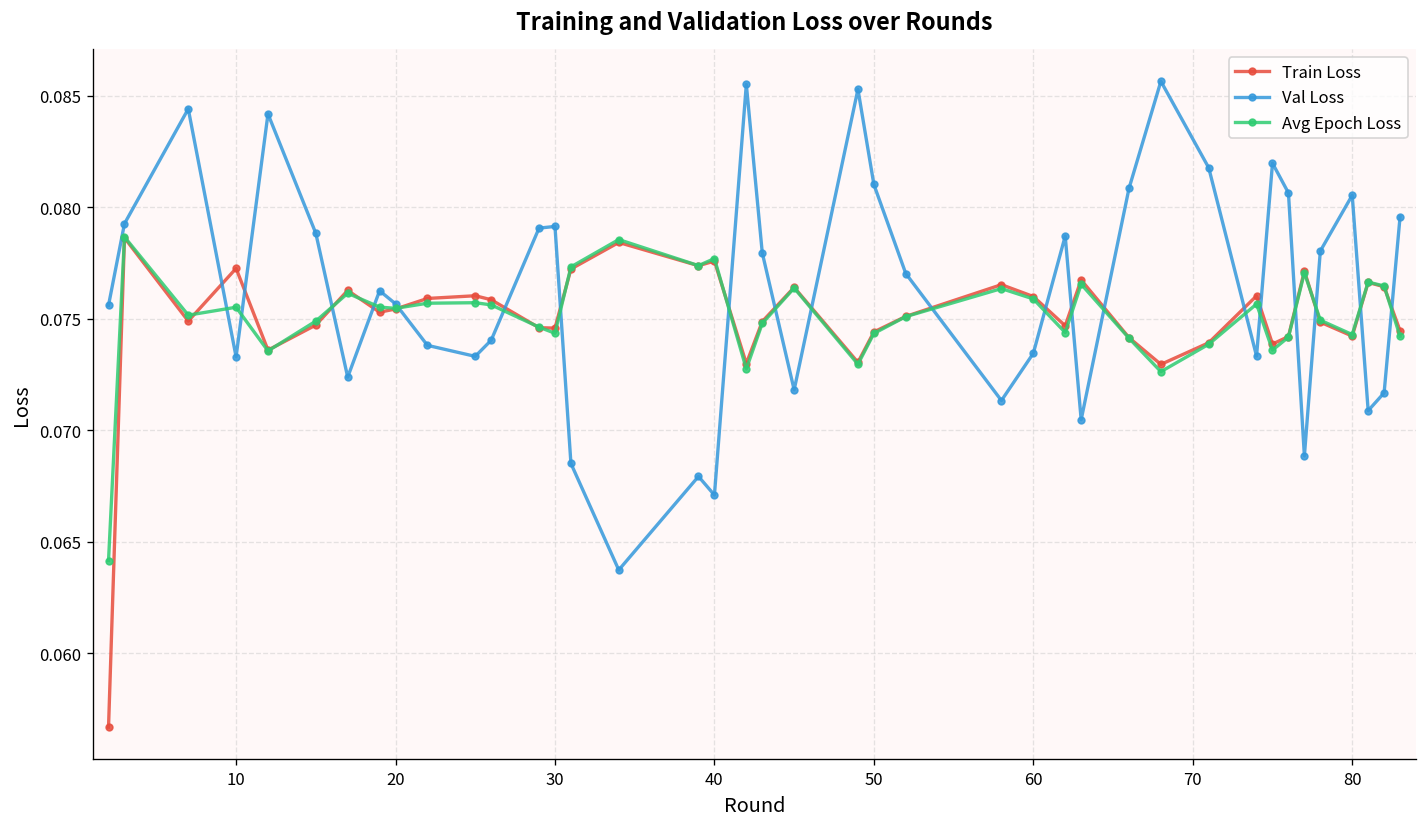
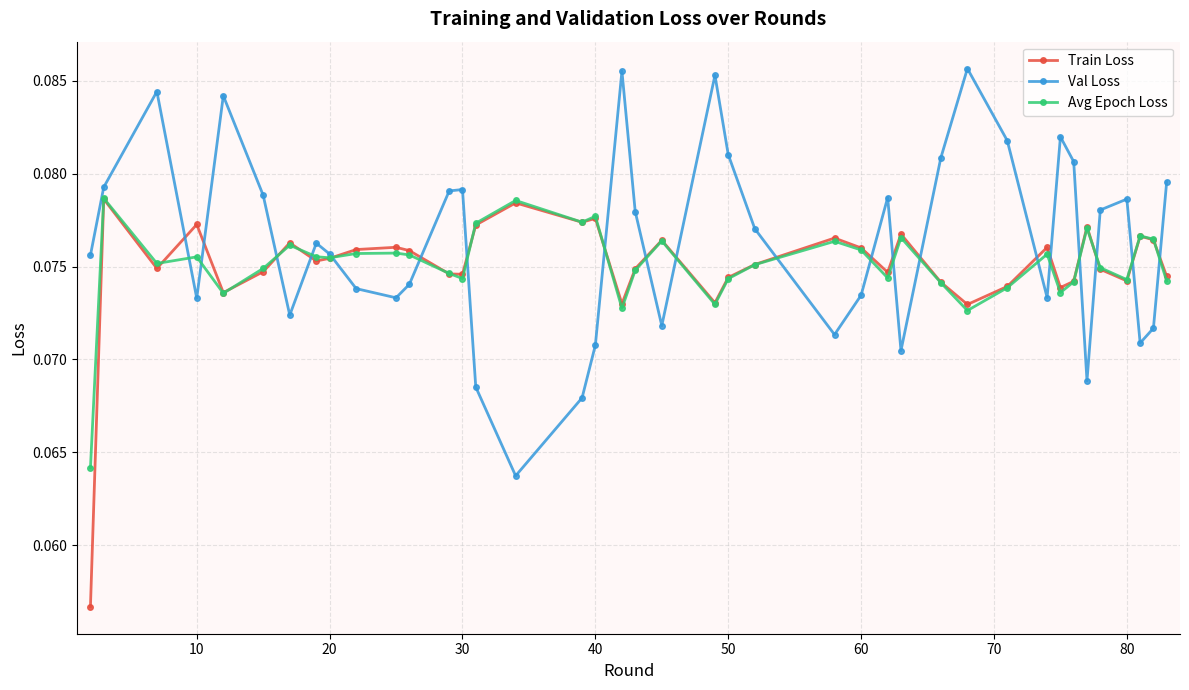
  {
    "Train Loss": {
      "10": 0.0773,
      "30": 0.0746
    },
    "Val Loss": {
      "10": 0.0733,
      "20": 0.0757,
      "30": 0.0791,
-     "40": 0.0671,
+     "40": 0.0708,
      "50": 0.0810,
      "60": 0.0735,
-     "80": 0.0805
+     "80": 0.0786
    },
    "Avg Epoch Loss": {
      "10": 0.0755,
      "30": 0.0744
    }
  }
